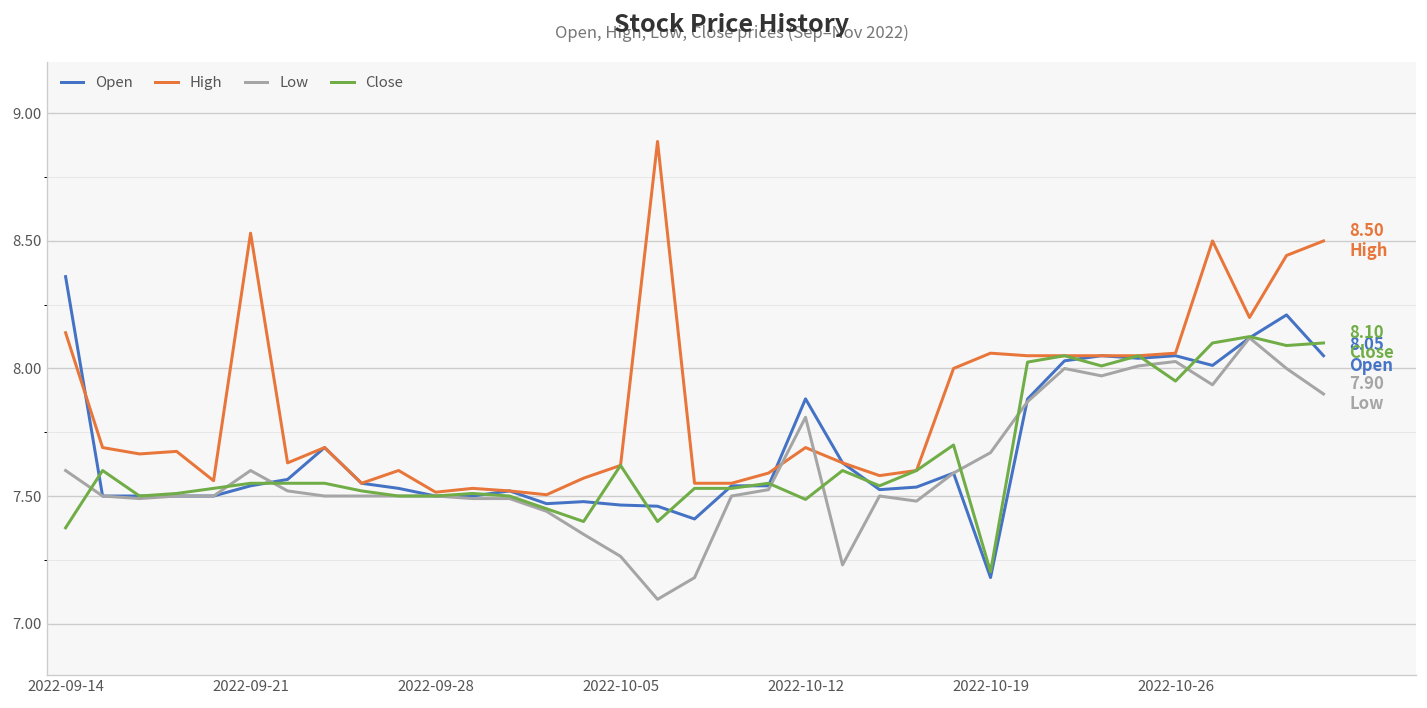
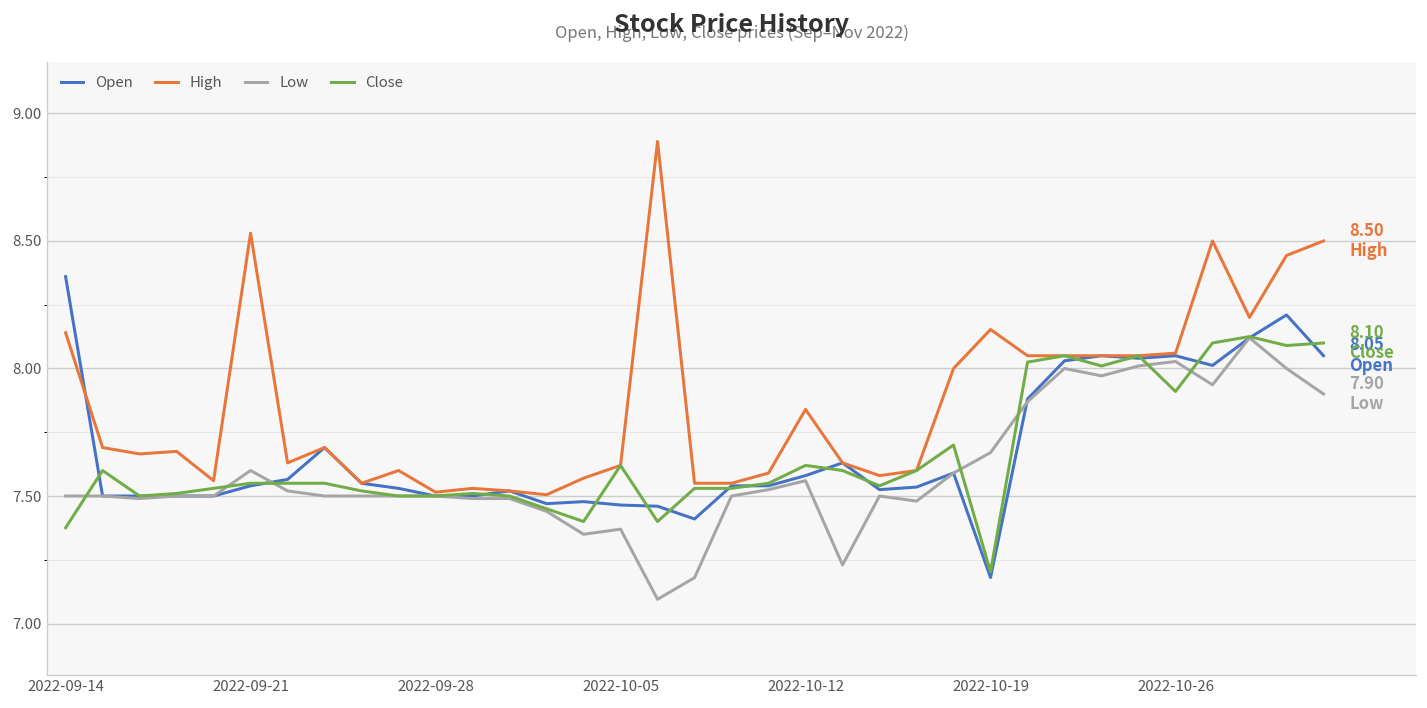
  {
    "Open": {
      "2022-09-14": 8.36,
      "2022-10-05": 7.46,
-     "2022-10-12": 7.88,
+     "2022-10-12": 7.58,
      "2022-10-19": 7.18
    },
    "High": {
      "2022-09-14": 8.14,
      "2022-09-21": 8.53,
      "2022-09-28": 7.51,
-     "2022-10-12": 7.69,
-     "2022-10-19": 8.06
+     "2022-10-12": 7.84,
+     "2022-10-19": 8.15
    },
    "Low": {
-     "2022-09-14": 7.6,
+     "2022-09-14": 7.5,
      "2022-09-21": 7.60,
-     "2022-10-05": 7.26,
-     "2022-10-12": 7.81,
+     "2022-10-05": 7.37,
+     "2022-10-12": 7.56,
      "2022-10-19": 7.67,
      "2022-10-26": 8.03
    },
    "Close": {
      "2022-09-14": 7.38,
-     "2022-10-12": 7.49,
+     "2022-10-12": 7.62,
      "2022-10-19": 7.20,
-     "2022-10-26": 7.95
+     "2022-10-26": 7.91
    }
  }
